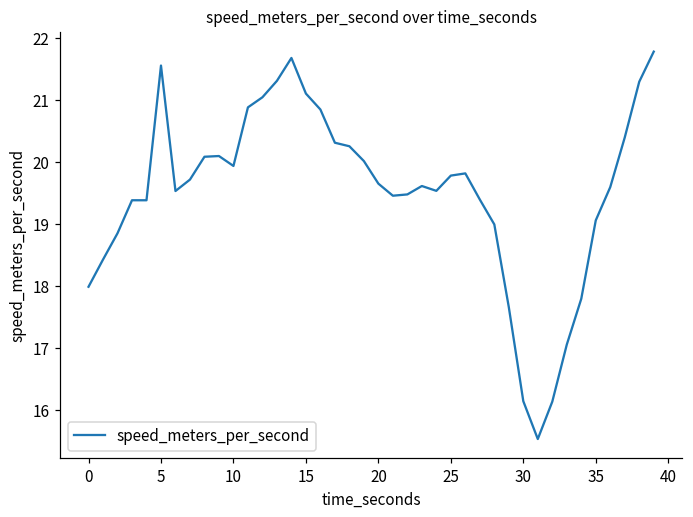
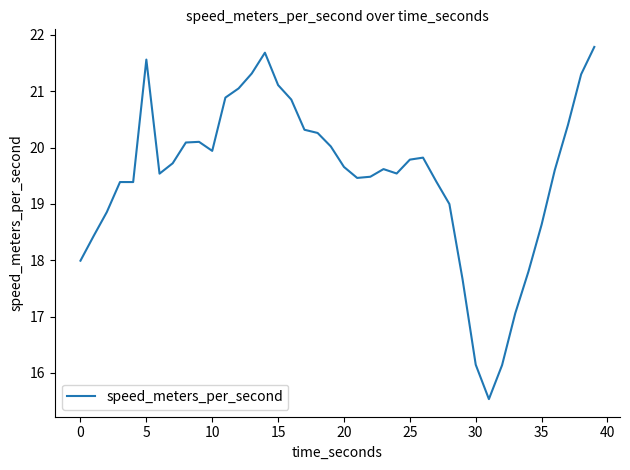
  {
    "0": 18.0,
    "5": 21.6,
    "10": 19.9,
    "15": 21.1,
    "20": 19.7,
    "25": 19.8,
    "30": 16.1,
-   "35": 19.1
+   "35": 18.6
  }
